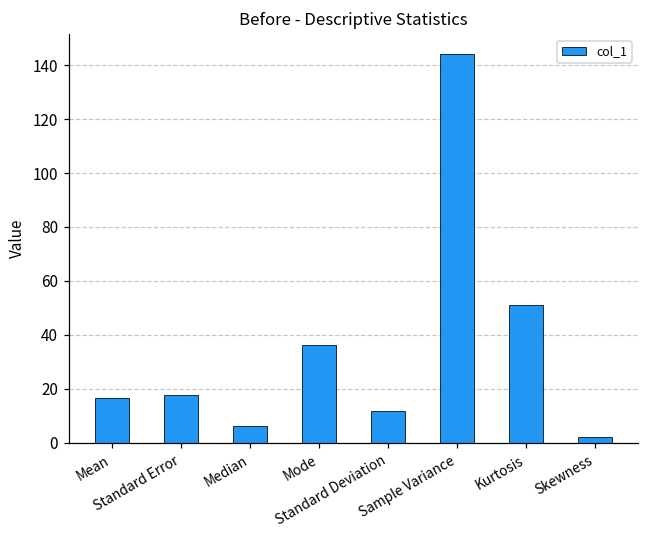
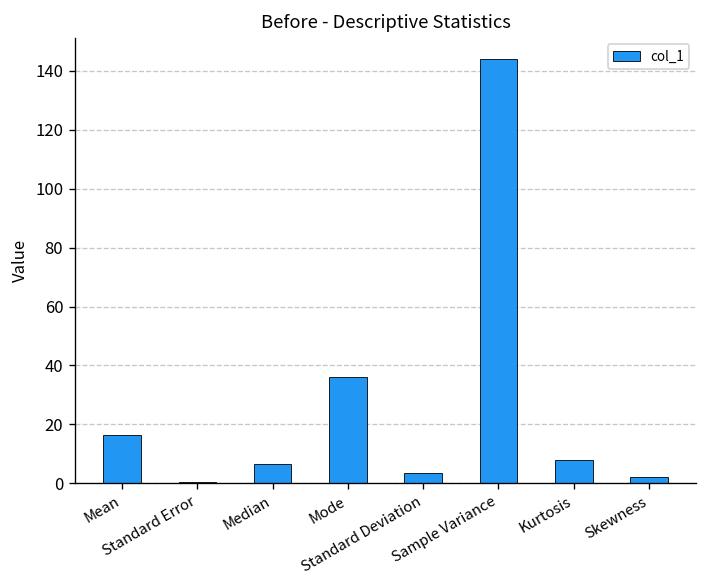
  {
    "Mean": 16,
-   "Standard Error": 18,
+   "Standard Error": 0,
    "Median": 6,
    "Mode": 36,
-   "Standard Deviation": 12,
+   "Standard Deviation": 3,
    "Sample Variance": 144,
-   "Kurtosis": 51,
+   "Kurtosis": 8,
    "Skewness": 2
  }
